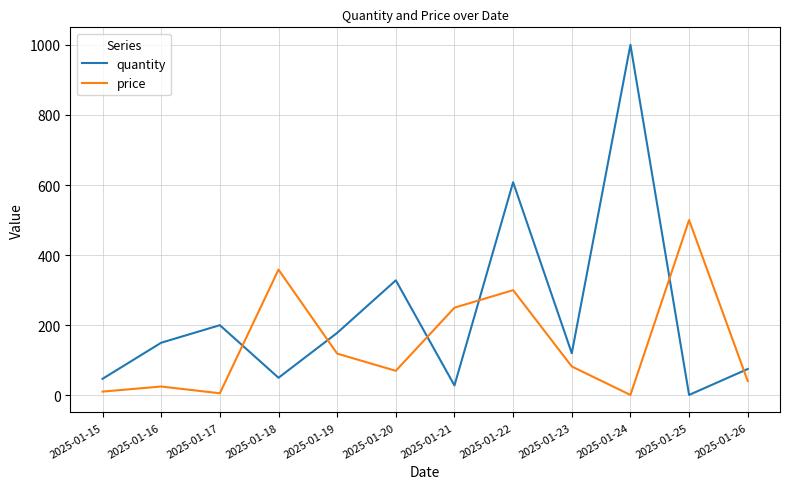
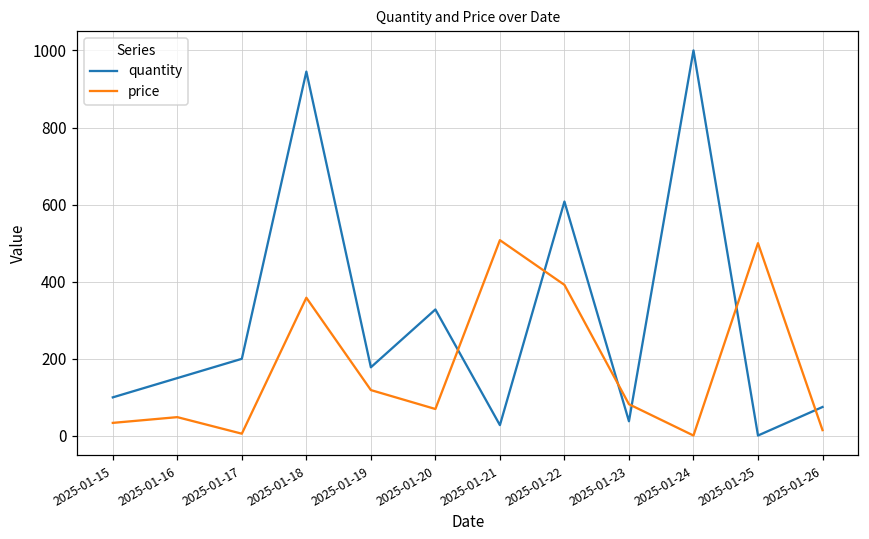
  {
    "quantity": {
-     "2025-01-15": 50,
+     "2025-01-15": 100,
      "2025-01-16": 150,
      "2025-01-17": 200,
-     "2025-01-18": 50,
+     "2025-01-18": 950,
      "2025-01-19": 180,
      "2025-01-20": 330,
      "2025-01-21": 30,
      "2025-01-22": 610,
-     "2025-01-23": 120,
+     "2025-01-23": 40,
      "2025-01-24": 1000,
      "2025-01-25": 0,
      "2025-01-26": 80
    },
    "price": {
-     "2025-01-15": 10,
-     "2025-01-16": 30,
+     "2025-01-15": 30,
+     "2025-01-16": 50,
      "2025-01-17": 10,
      "2025-01-18": 360,
      "2025-01-19": 120,
      "2025-01-20": 70,
-     "2025-01-21": 250,
-     "2025-01-22": 300,
+     "2025-01-21": 510,
+     "2025-01-22": 390,
      "2025-01-23": 80,
      "2025-01-24": 0,
      "2025-01-25": 500,
-     "2025-01-26": 40
+     "2025-01-26": 20
    }
  }
